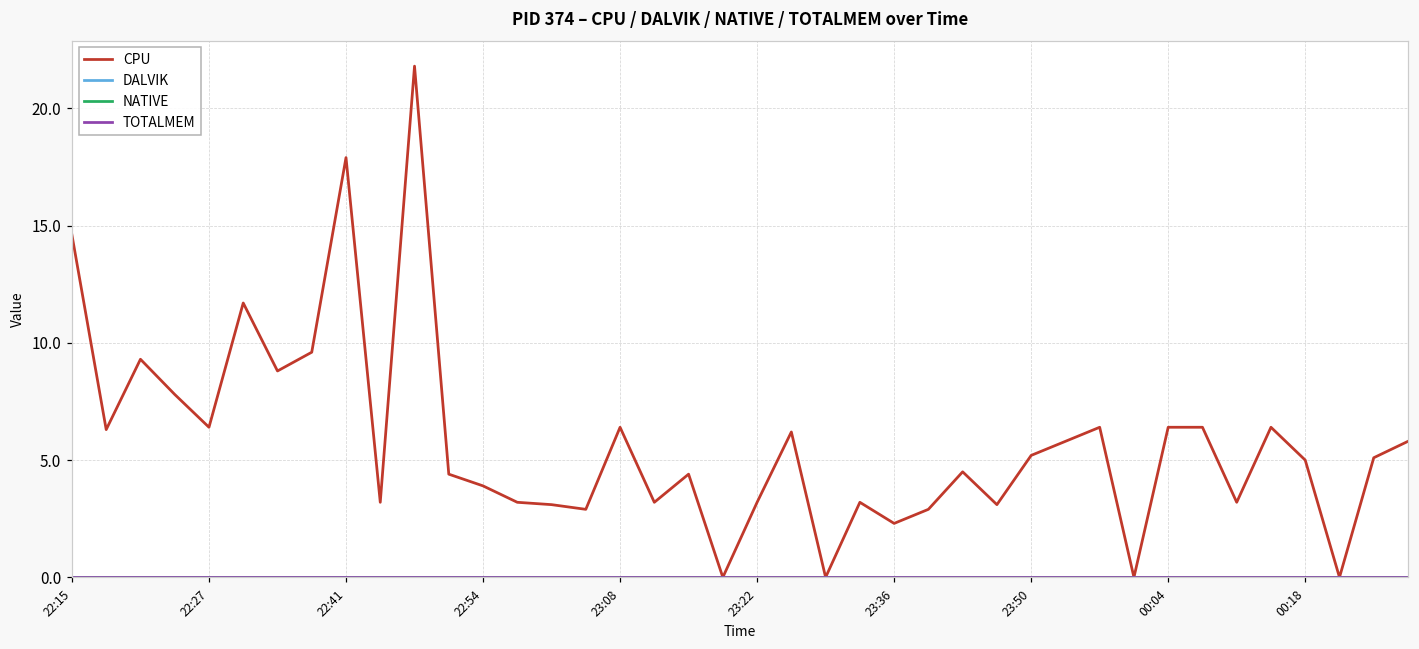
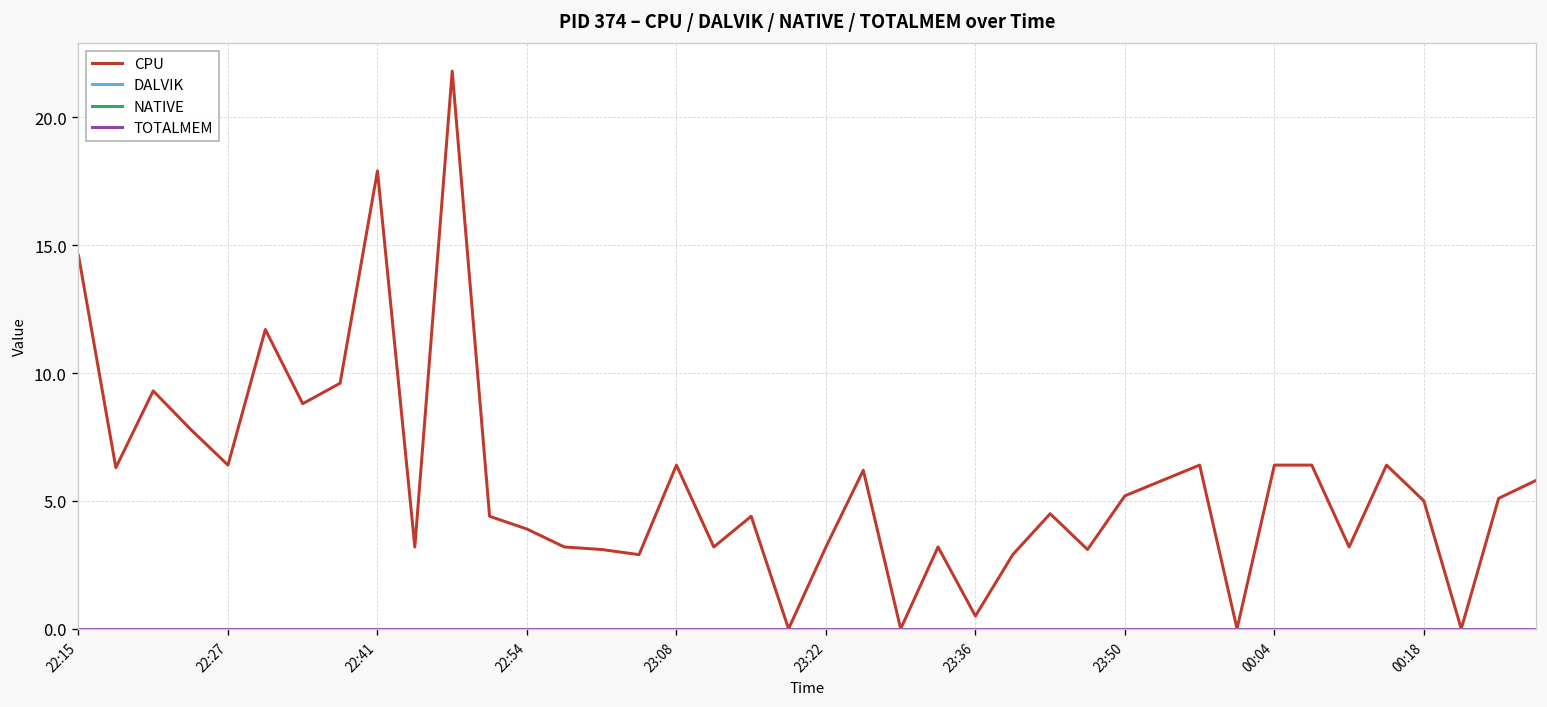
  {
    "CPU": {
      "22:15": 14.6,
      "22:27": 6.4,
      "22:41": 17.9,
      "22:54": 3.9,
      "23:08": 6.4,
      "23:22": 3.2,
-     "23:36": 2.3,
+     "23:36": 0.5,
      "23:50": 5.2,
      "00:04": 6.4,
      "00:18": 5.0
    },
    "TOTALMEM": {
      "22:15": 0.0,
      "22:27": 0.0,
      "22:41": 0.0,
      "22:54": 0.0,
      "23:08": 0.0,
      "23:22": 0.0,
      "23:36": 0.0,
      "23:50": 0.0,
      "00:04": 0.0,
      "00:18": 0.0
    }
  }
